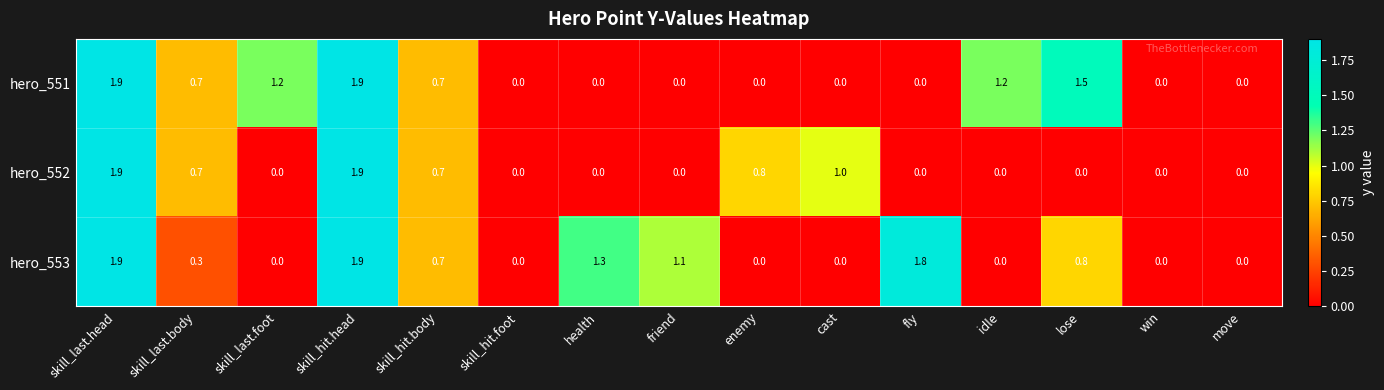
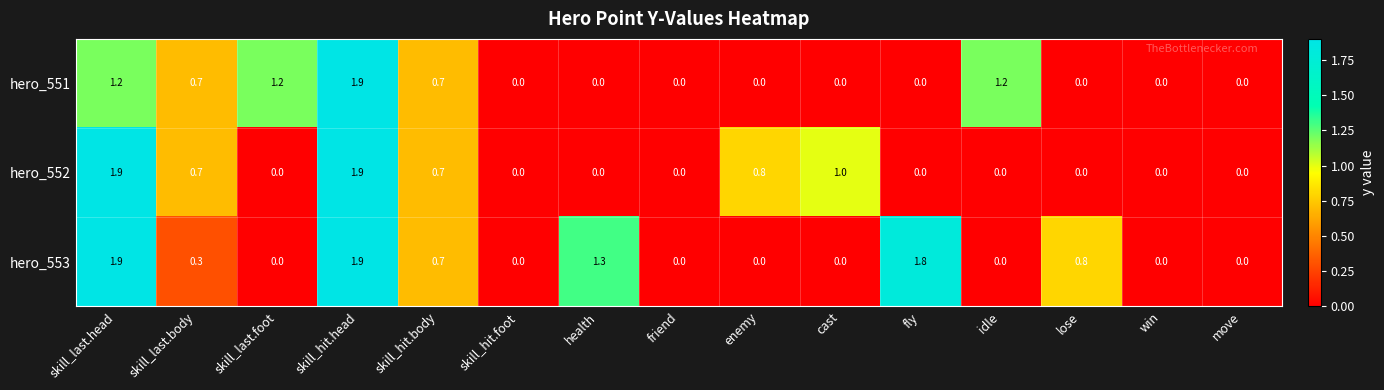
  {
    "hero_551": {
-     "skill_last.head": 1.9,
+     "skill_last.head": 1.2,
      "skill_last.body": 0.7,
      "skill_last.foot": 1.2,
      "skill_hit.head": 1.9,
      "skill_hit.body": 0.7,
      "skill_hit.foot": 0.0,
      "health": 0.0,
      "friend": 0.0,
      "enemy": 0.0,
      "cast": 0.0,
      "fly": 0.0,
      "idle": 1.2,
-     "lose": 1.5,
+     "lose": 0.0,
      "move": 0.0
    },
    "hero_552": {
      "skill_last.head": 1.9,
      "skill_last.body": 0.7,
      "skill_last.foot": 0.0,
      "skill_hit.head": 1.9,
      "skill_hit.body": 0.7,
      "skill_hit.foot": 0.0,
      "health": 0.0,
      "friend": 0.0,
      "enemy": 0.8,
      "cast": 1.0,
      "fly": 0.0,
      "idle": 0.0,
      "lose": 0.0,
      "win": 0.0,
      "move": 0.0
    },
    "hero_553": {
      "skill_last.head": 1.9,
      "skill_last.body": 0.3,
      "skill_last.foot": 0.0,
      "skill_hit.head": 1.9,
      "skill_hit.body": 0.7,
      "skill_hit.foot": 0.0,
      "health": 1.3,
-     "friend": 1.1,
+     "friend": 0.0,
      "enemy": 0.0,
      "cast": 0.0,
      "fly": 1.8,
      "idle": 0.0,
      "lose": 0.8,
      "win": 0.0,
      "move": 0.0
    }
  }
